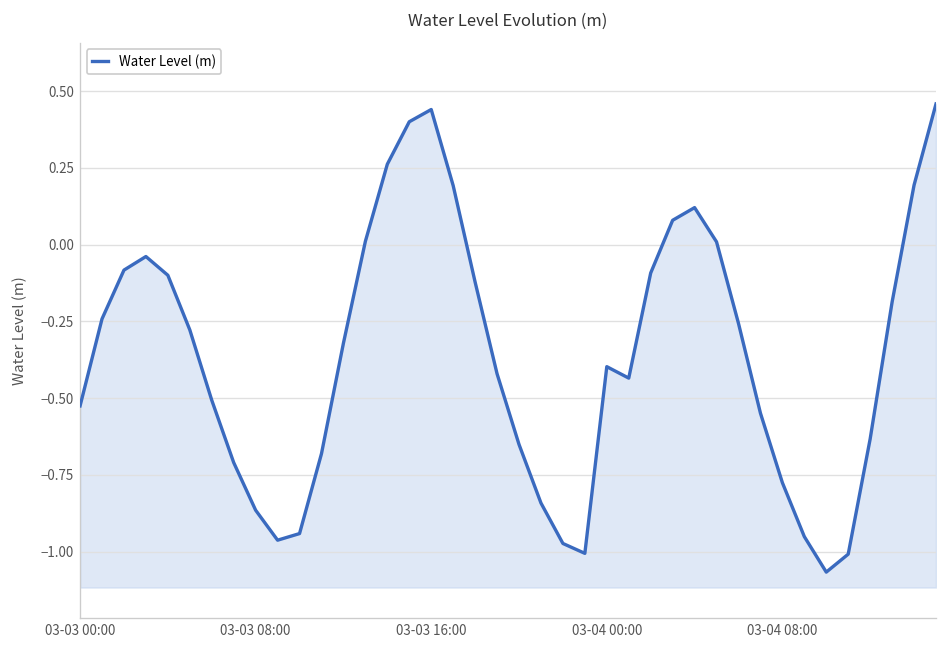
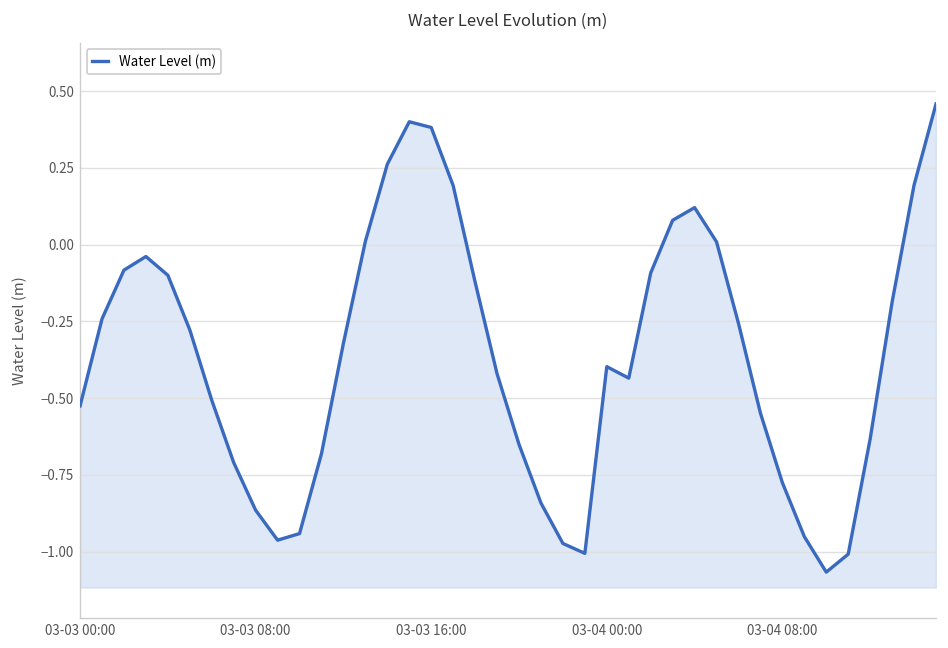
  {
    "03-03 00:00": -0.53,
    "03-03 08:00": -0.87,
-   "03-03 16:00": 0.44,
+   "03-03 16:00": 0.38,
    "03-04 00:00": -0.40,
    "03-04 08:00": -0.78
  }
